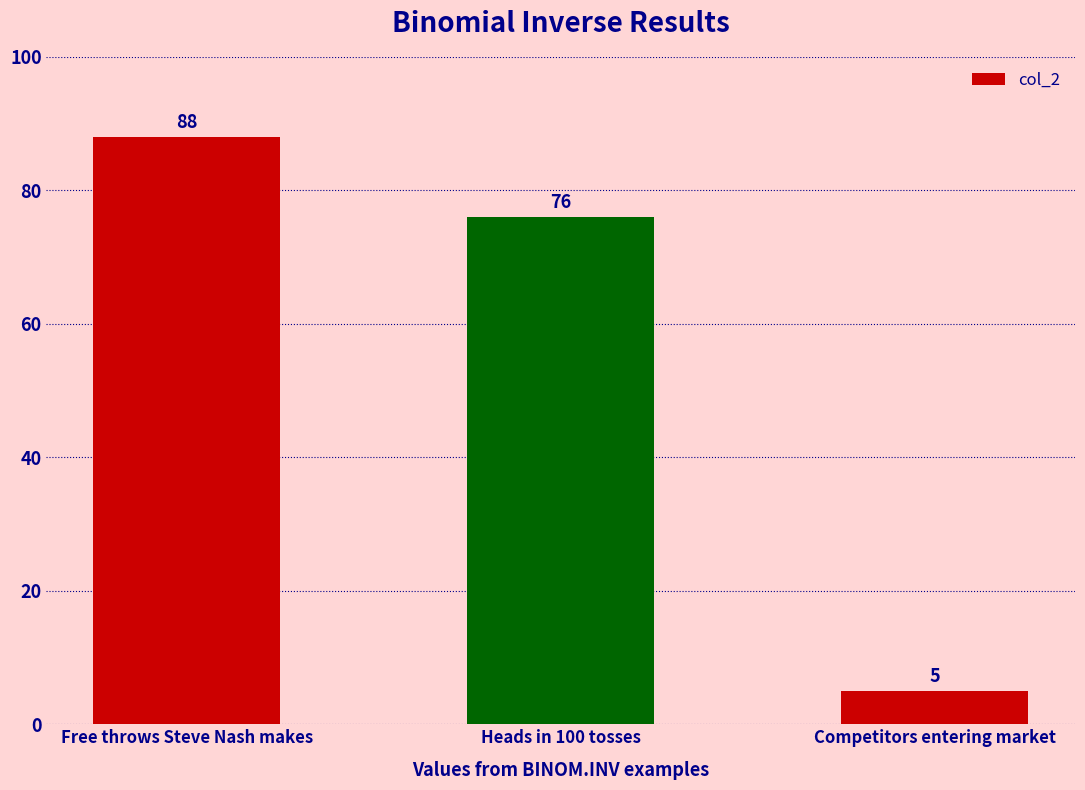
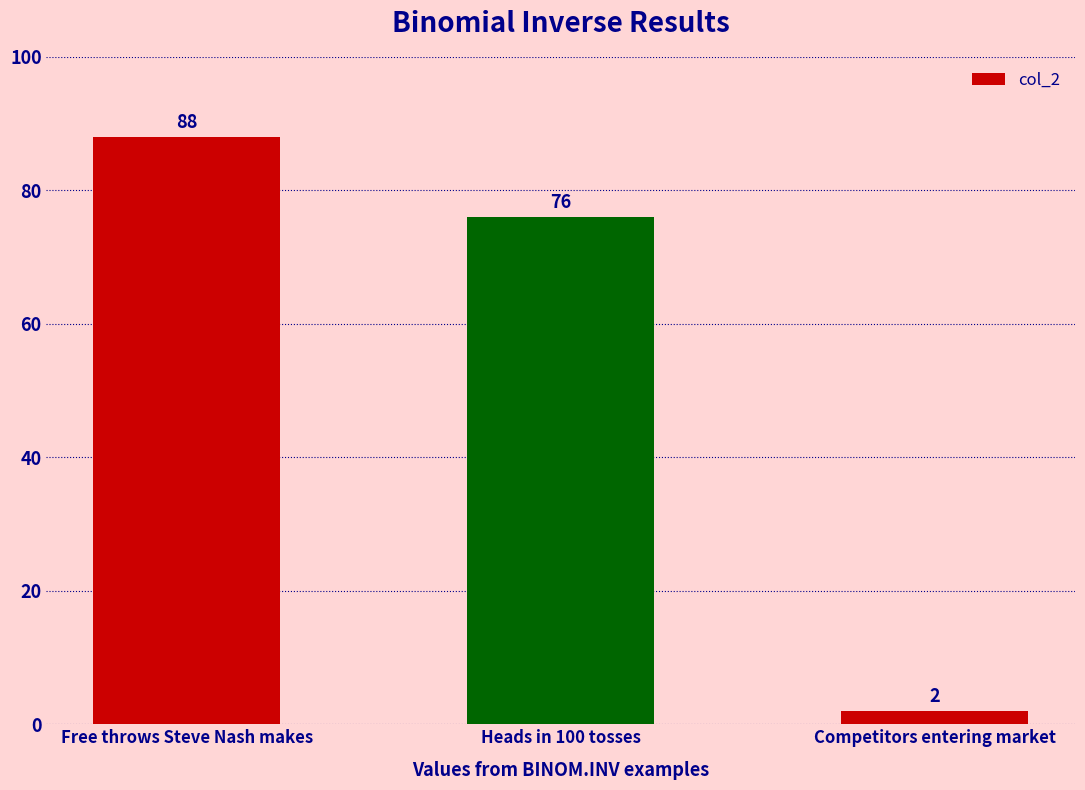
  {
    "Free throws Steve Nash makes": 88,
    "Heads in 100 tosses": 76,
-   "Competitors entering market": 5
+   "Competitors entering market": 2
  }
